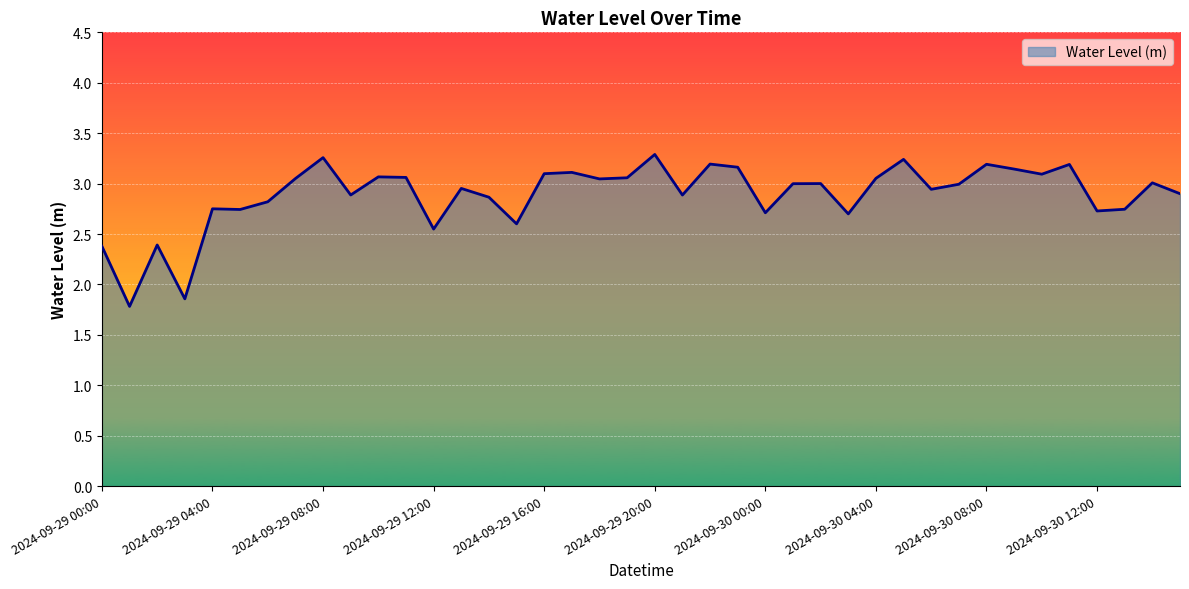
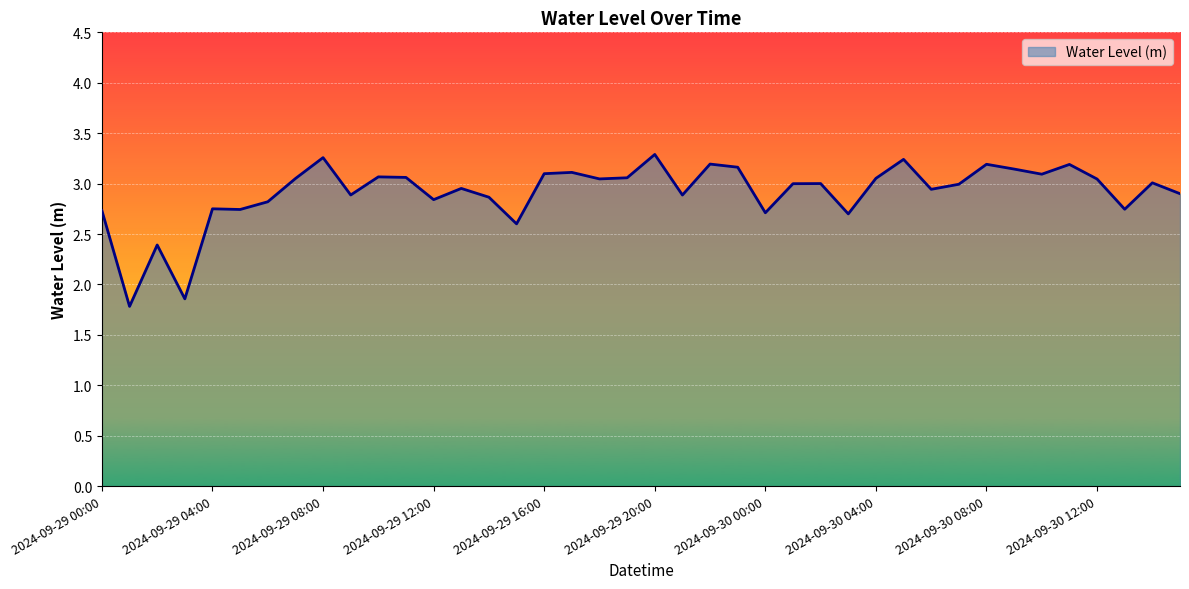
  {
-   "2024-09-29 00:00": 2.38,
+   "2024-09-29 00:00": 2.73,
    "2024-09-29 04:00": 2.75,
    "2024-09-29 08:00": 3.26,
-   "2024-09-29 12:00": 2.55,
+   "2024-09-29 12:00": 2.84,
    "2024-09-29 16:00": 3.10,
    "2024-09-29 20:00": 3.29,
    "2024-09-30 00:00": 2.71,
    "2024-09-30 04:00": 3.05,
    "2024-09-30 08:00": 3.19,
-   "2024-09-30 12:00": 2.73
+   "2024-09-30 12:00": 3.05
  }
